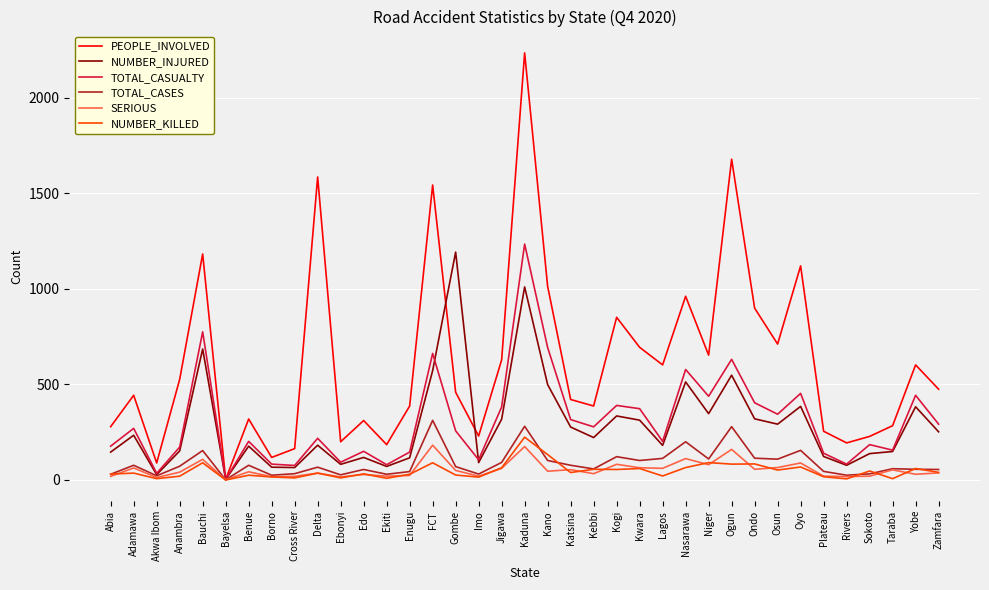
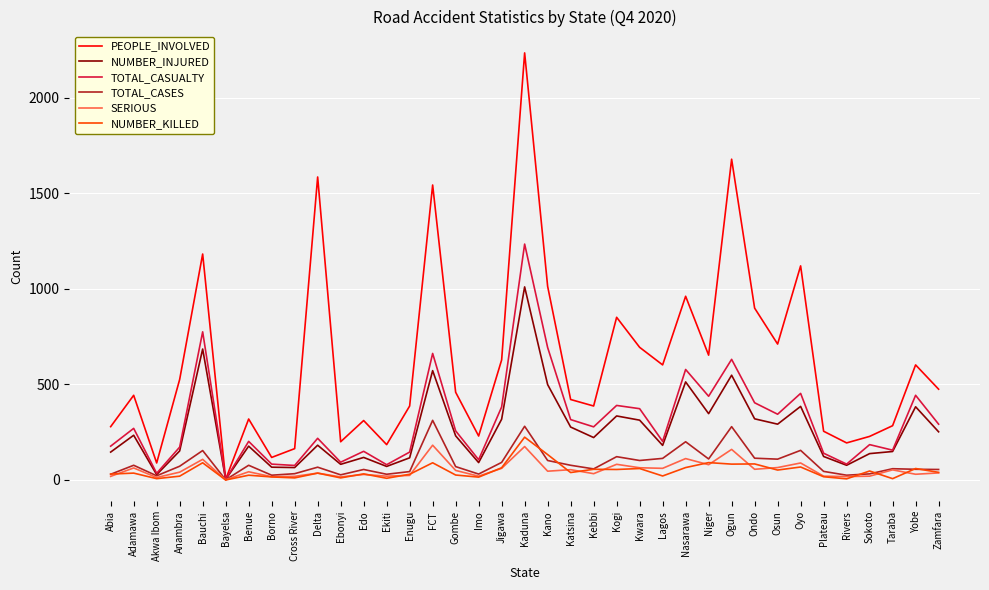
  {
    "PEOPLE_INVOLVED": {
      "Abia": 280,
      "Adamawa": 440,
      "Akwa Ibom": 90,
      "Anambra": 530,
      "Bauchi": 1180,
      "Benue": 320,
      "Borno": 120,
      "Cross River": 160,
      "Delta": 1590,
      "Ebonyi": 200,
      "Edo": 310,
      "Ekiti": 190,
      "Enugu": 390,
      "FCT": 1540,
      "Gombe": 460,
      "Imo": 230,
      "Jigawa": 630,
      "Kaduna": 2230,
      "Kano": 1010,
      "Katsina": 420,
      "Kebbi": 390,
      "Kogi": 850,
      "Kwara": 690,
      "Lagos": 600,
      "Nasarawa": 960,
      "Niger": 650,
      "Ogun": 1680,
      "Ondo": 900,
      "Osun": 710,
      "Oyo": 1120,
      "Plateau": 260,
      "Rivers": 190,
      "Sokoto": 230,
      "Taraba": 280,
      "Yobe": 600,
      "Zamfara": 480
    },
    "NUMBER_INJURED": {
      "Abia": 150,
      "Adamawa": 230,
      "Anambra": 150,
      "Bauchi": 690,
      "Benue": 180,
      "Borno": 70,
      "Delta": 180,
      "Edo": 120,
      "Enugu": 120,
      "FCT": 570,
-     "Gombe": 1190,
+     "Gombe": 230,
      "Imo": 90,
      "Jigawa": 320,
      "Kaduna": 1010,
      "Kano": 500,
      "Katsina": 280,
      "Kebbi": 220,
      "Kogi": 340,
      "Kwara": 310,
      "Lagos": 180,
      "Nasarawa": 510,
      "Niger": 350,
      "Ogun": 550,
      "Ondo": 320,
      "Osun": 290,
      "Oyo": 390,
      "Plateau": 120,
      "Sokoto": 140,
      "Yobe": 380,
      "Zamfara": 250
    },
    "SERIOUS": {
      "Adamawa": 60,
      "Anambra": 40,
      "Bauchi": 110,
      "Benue": 40,
      "FCT": 180,
      "Gombe": 50,
      "Kaduna": 180,
      "Kano": 50,
      "Katsina": 50,
      "Kebbi": 30,
      "Kogi": 80,
      "Lagos": 60,
      "Nasarawa": 110,
      "Ogun": 160,
      "Ondo": 60,
      "Oyo": 90,
      "Yobe": 30
    },
    "NUMBER_KILLED": {
      "Adamawa": 40,
      "Anambra": 20,
      "Bauchi": 90,
      "Benue": 30,
      "FCT": 90,
      "Gombe": 30,
      "Kaduna": 220,
      "Kano": 130,
      "Katsina": 40,
      "Kogi": 60,
      "Lagos": 20,
      "Nasarawa": 70,
      "Ogun": 80,
      "Ondo": 80,
      "Oyo": 70,
      "Sokoto": 50,
      "Taraba": 10
    }
  }
